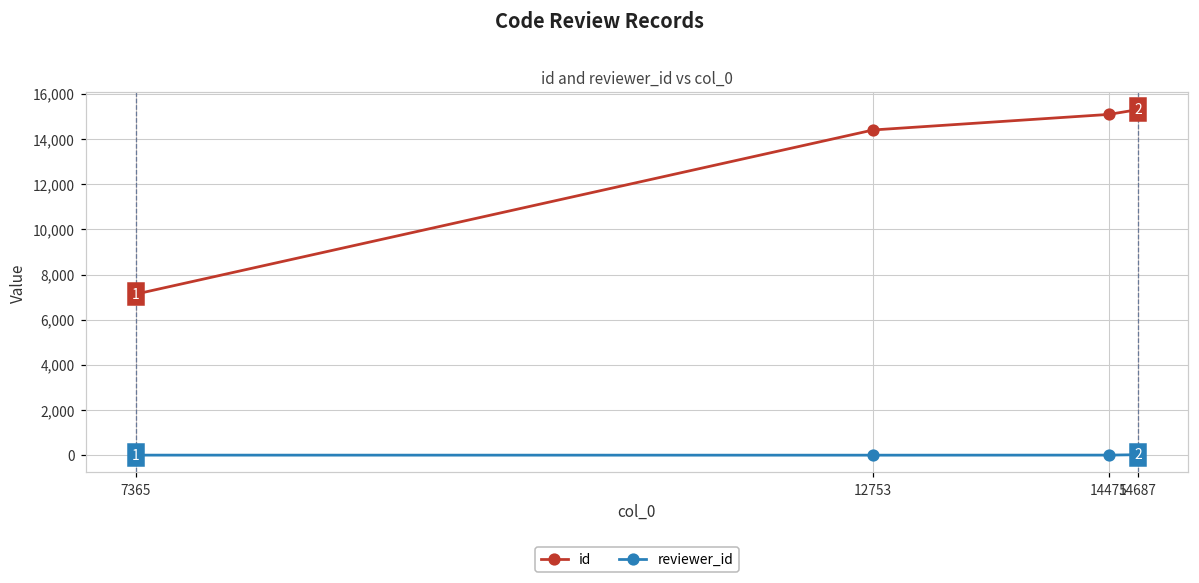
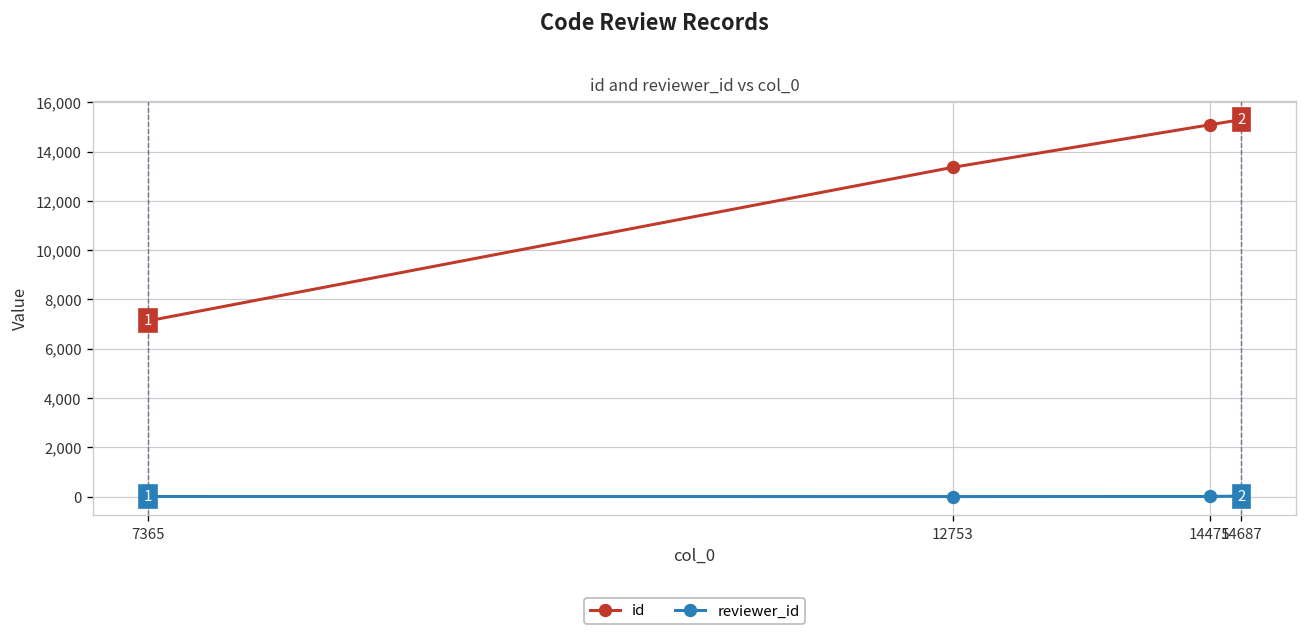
  {
    "id": {
-     "12753": "14,400"
+     "12753": "13,400"
    },
    "reviewer_id": {
      "12753": "0"
    }
  }
